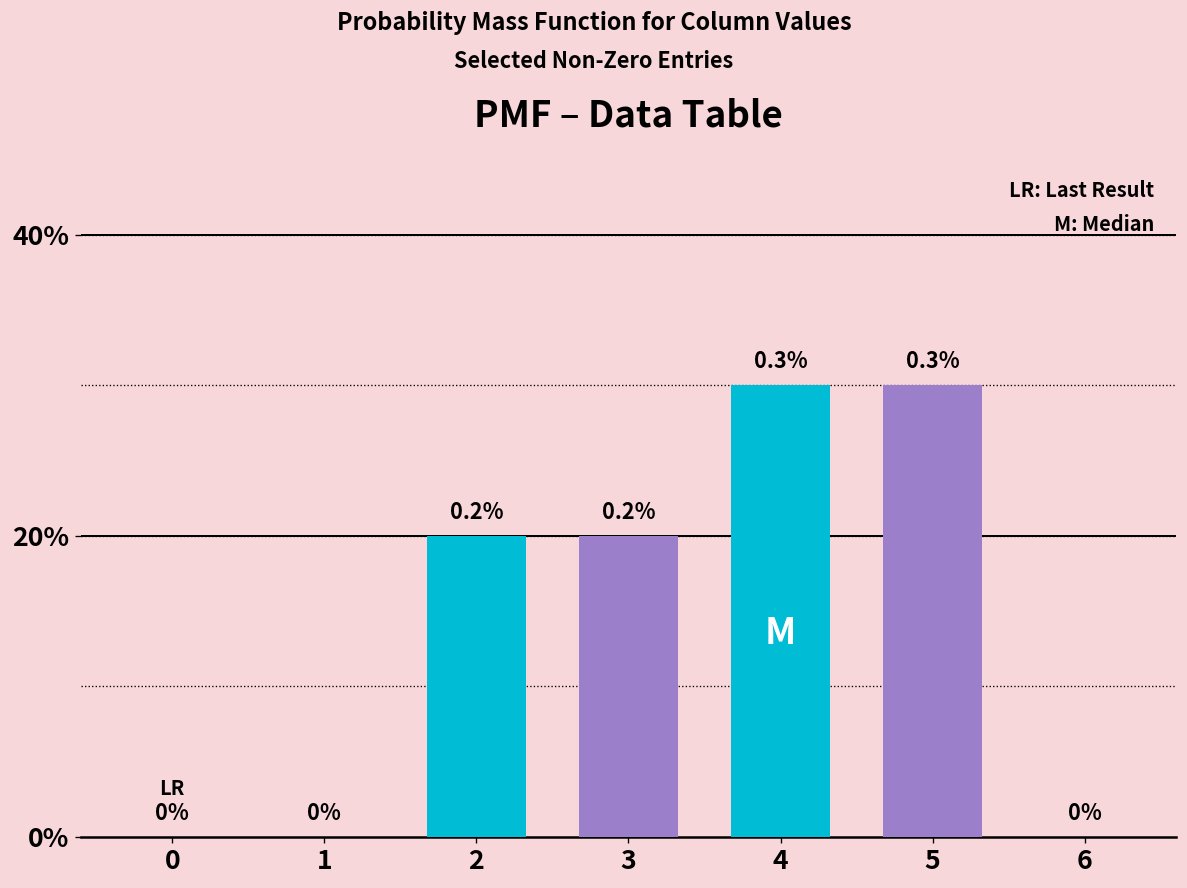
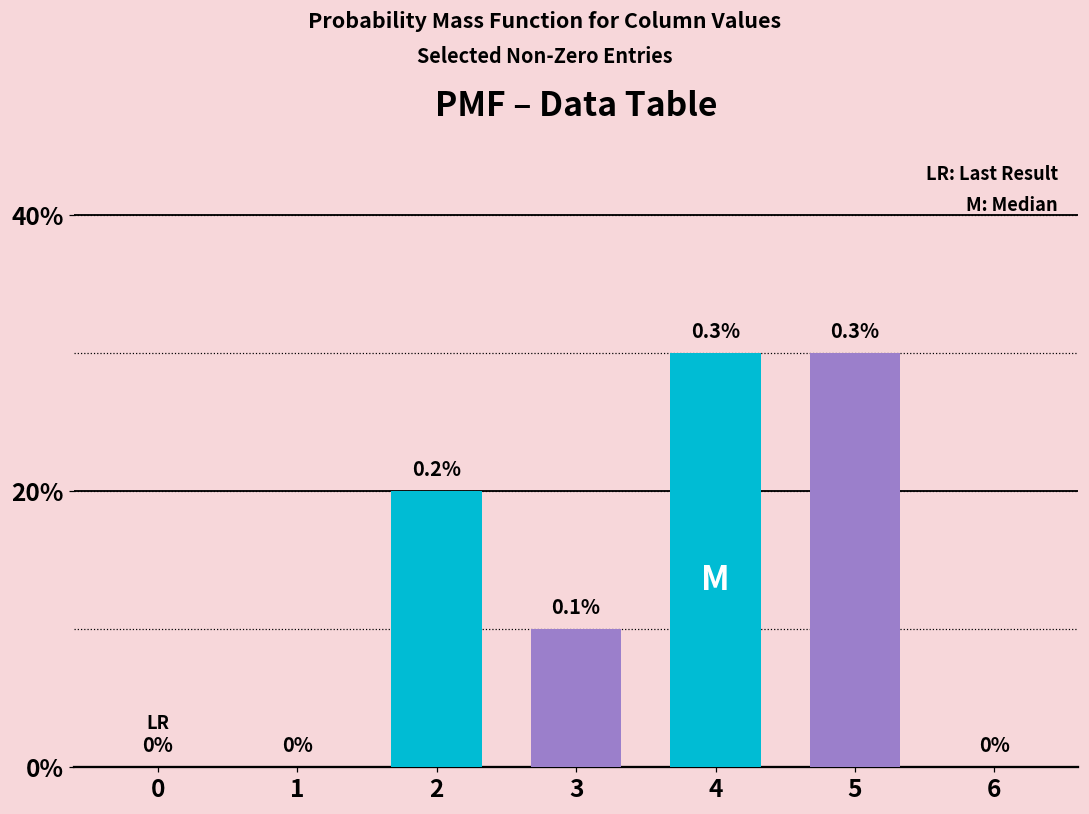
  {
    "0": "0%",
    "1": "0%",
    "2": "0.2%",
-   "3": "0.2%",
+   "3": "0.1%",
    "4": "0.3%",
    "5": "0.3%",
    "6": "0%"
  }
